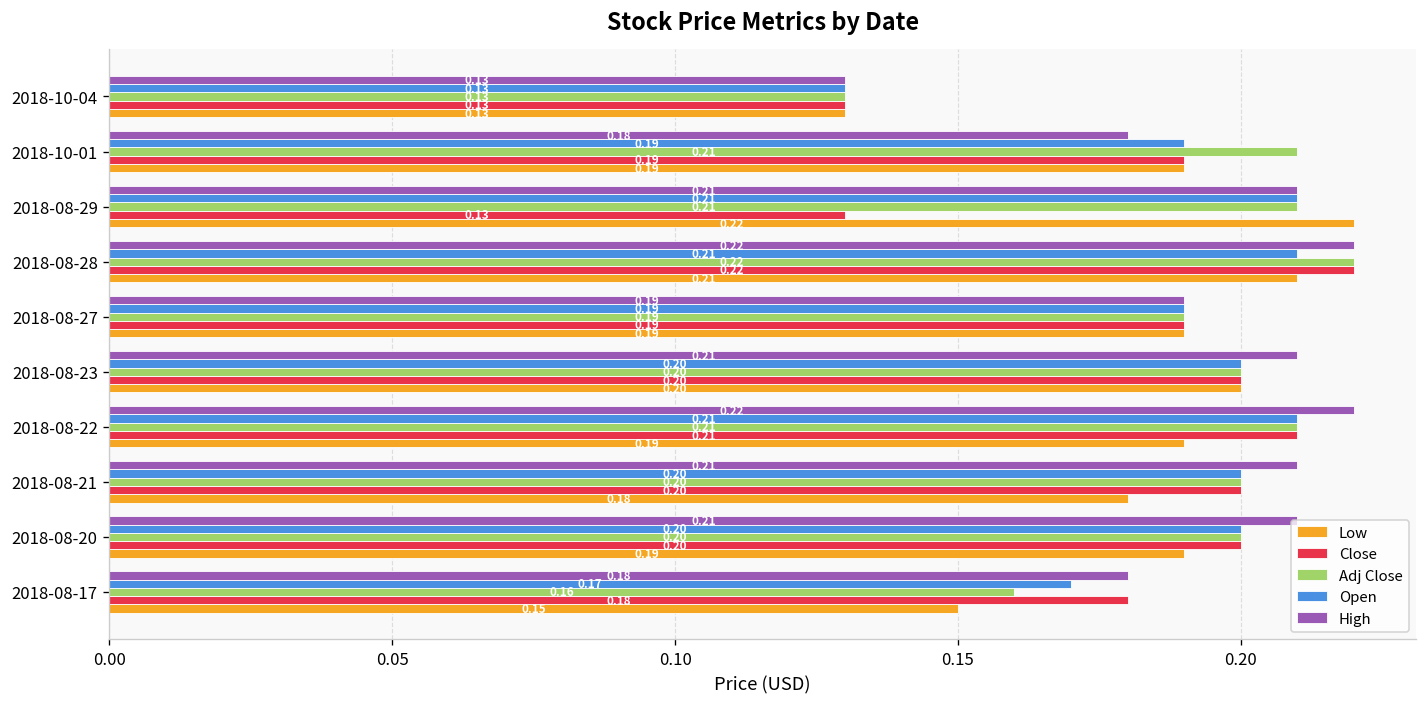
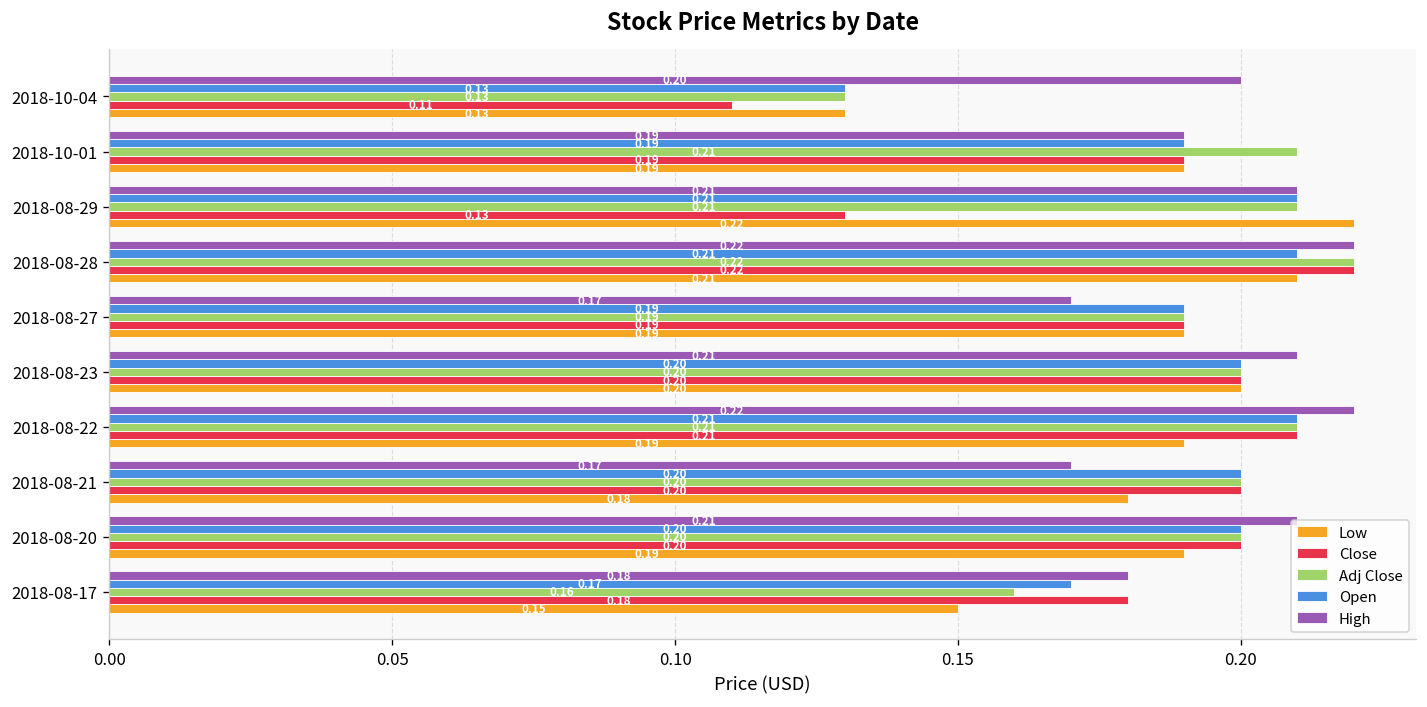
  {
    "Low": {
      "2018-08-29": 0.22,
      "2018-08-28": 0.21,
      "2018-08-22": 0.19,
      "2018-08-21": 0.18,
      "2018-08-20": 0.19,
      "2018-08-17": 0.15
    },
    "Close": {
-     "2018-10-04": 0.13,
+     "2018-10-04": 0.11,
      "2018-08-29": 0.13,
      "2018-08-17": 0.18
    },
    "Adj Close": {
      "2018-10-01": 0.21,
      "2018-08-17": 0.16
    },
    "Open": {
      "2018-10-01": 0.19,
      "2018-08-28": 0.21,
      "2018-08-17": 0.17
    },
    "High": {
-     "2018-10-04": 0.13,
-     "2018-10-01": 0.18,
+     "2018-10-04": 0.20,
+     "2018-10-01": 0.19,
      "2018-08-28": 0.22,
-     "2018-08-27": 0.19,
+     "2018-08-27": 0.17,
      "2018-08-23": 0.21,
      "2018-08-22": 0.22,
-     "2018-08-21": 0.21,
+     "2018-08-21": 0.17,
      "2018-08-17": 0.18
    }
  }
